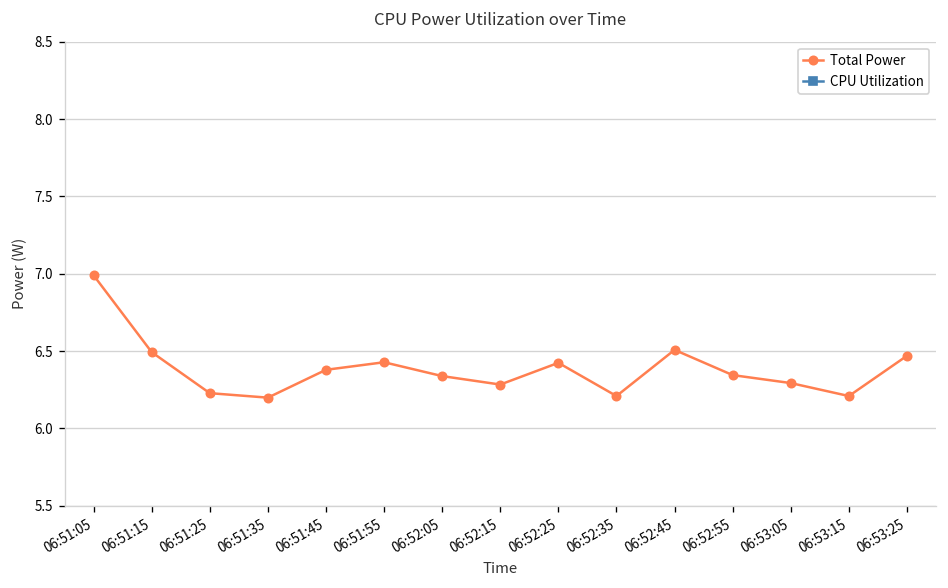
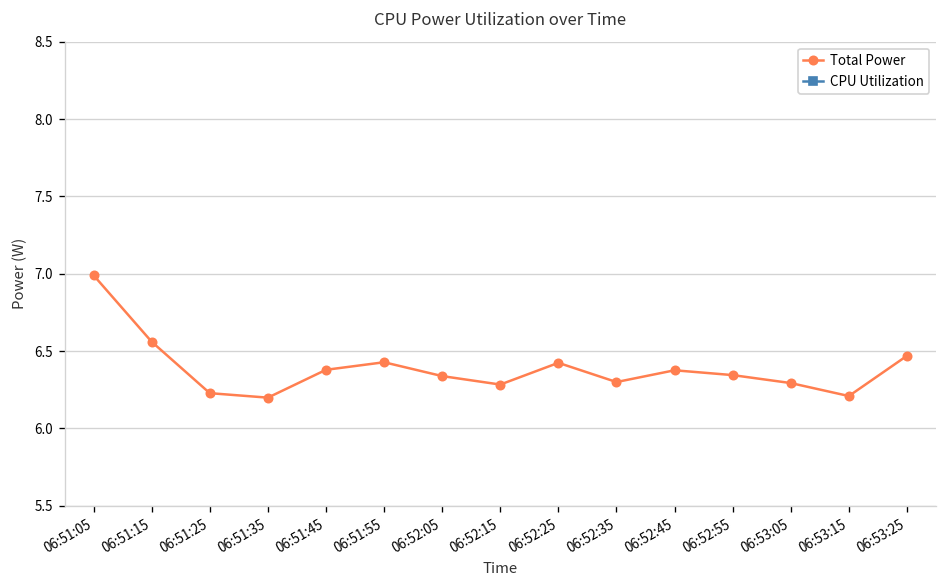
  {
    "Total Power": {
      "06:51:05": 6.99,
-     "06:51:15": 6.49,
+     "06:51:15": 6.56,
      "06:51:25": 6.23,
      "06:51:35": 6.20,
      "06:51:45": 6.38,
      "06:51:55": 6.43,
      "06:52:05": 6.34,
      "06:52:15": 6.28,
      "06:52:25": 6.42,
-     "06:52:35": 6.21,
-     "06:52:45": 6.51,
+     "06:52:35": 6.30,
+     "06:52:45": 6.38,
      "06:52:55": 6.34,
      "06:53:05": 6.29,
      "06:53:15": 6.21,
      "06:53:25": 6.47
    }
  }
